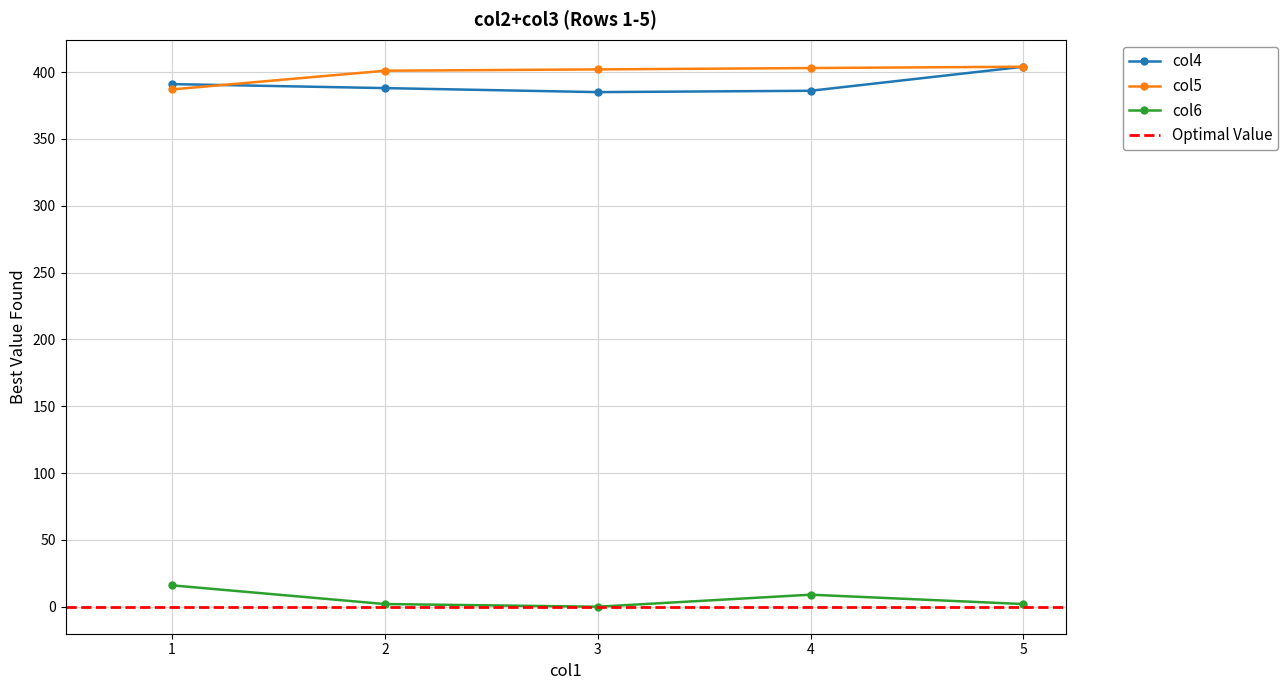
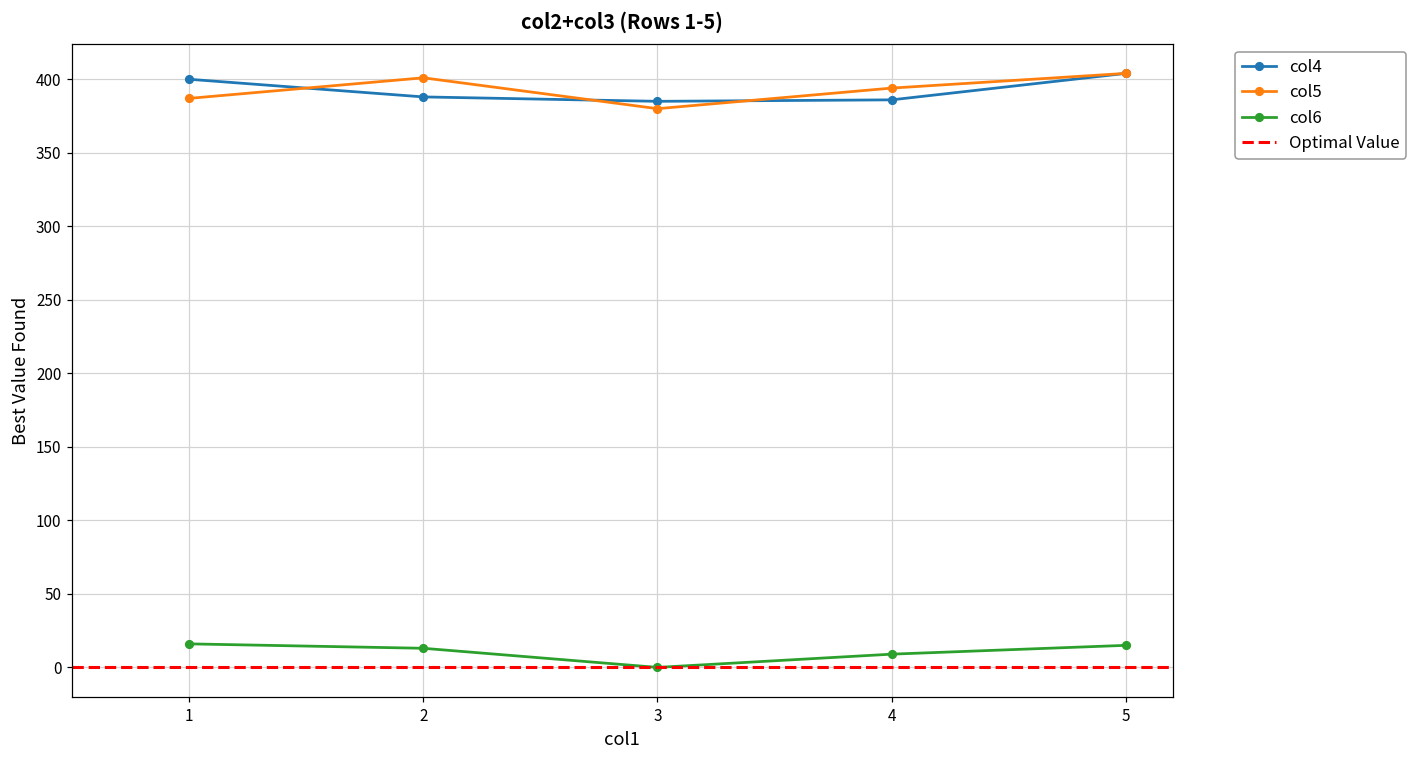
  {
    "col4": {
-     "1": 391,
+     "1": 400,
      "2": 388,
      "3": 385,
      "4": 386
    },
    "col5": {
      "1": 387,
      "2": 401,
-     "3": 402,
-     "4": 403
+     "3": 380,
+     "4": 394
    },
    "col6": {
      "1": 16,
-     "2": 2,
+     "2": 13,
      "3": 0,
      "4": 9,
-     "5": 2
+     "5": 15
    }
  }
